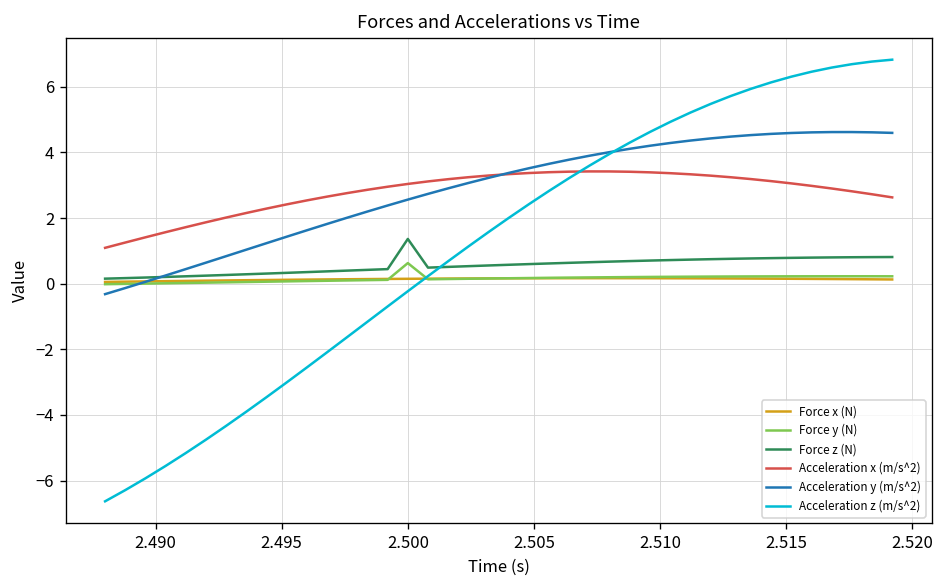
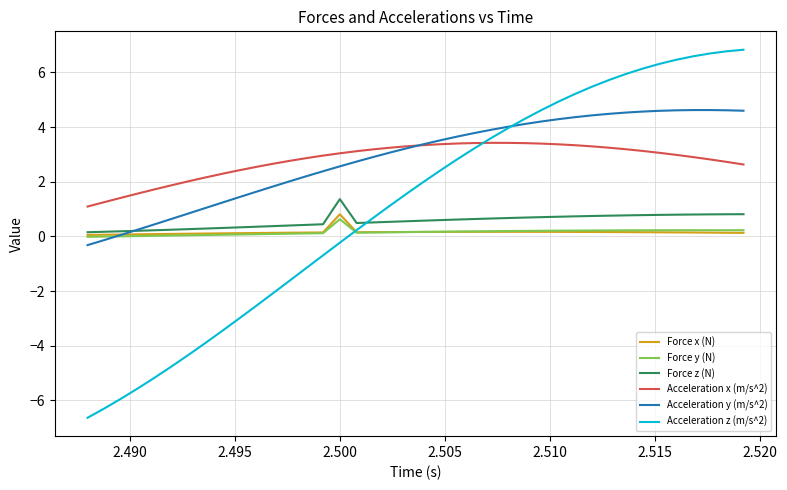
  {
    "Force x (N)": {
-     "2.500": 0.1
+     "2.500": 0.8
    },
    "Force y (N)": {
      "2.500": 0.6
    },
    "Force z (N)": {
      "2.500": 1.4
    },
    "Acceleration x (m/s^2)": {
      "2.500": 3.0
    },
    "Acceleration y (m/s^2)": {
      "2.500": 2.6
    },
    "Acceleration z (m/s^2)": {
      "2.500": -0.2
    }
  }
